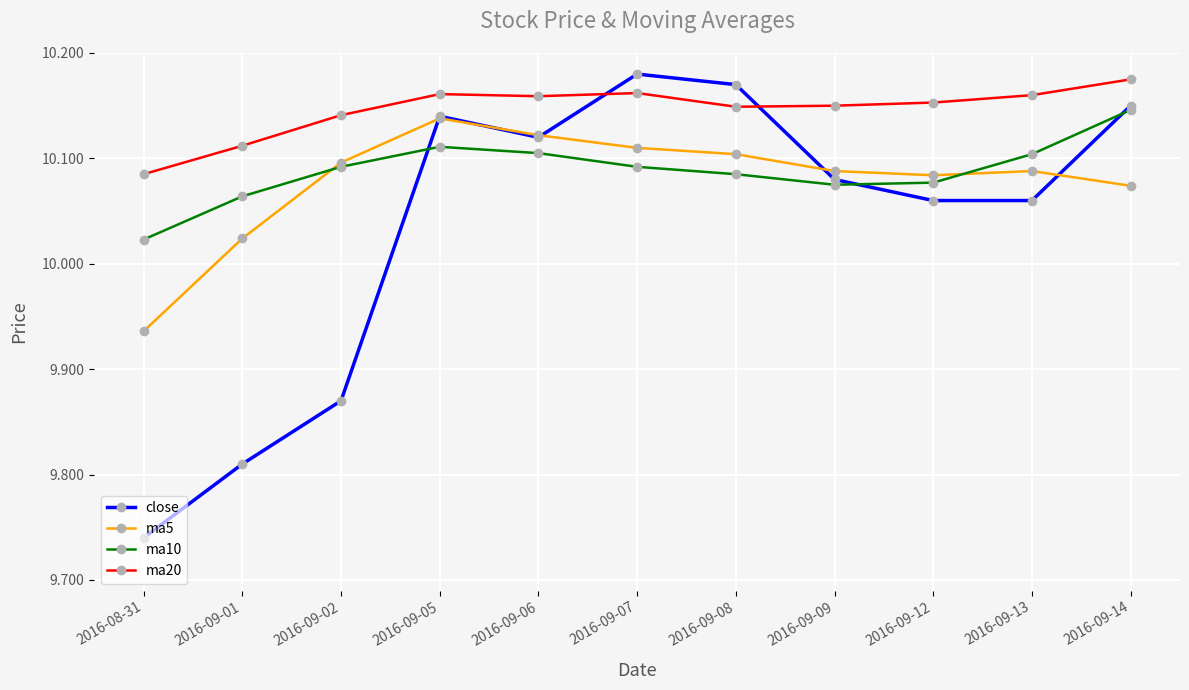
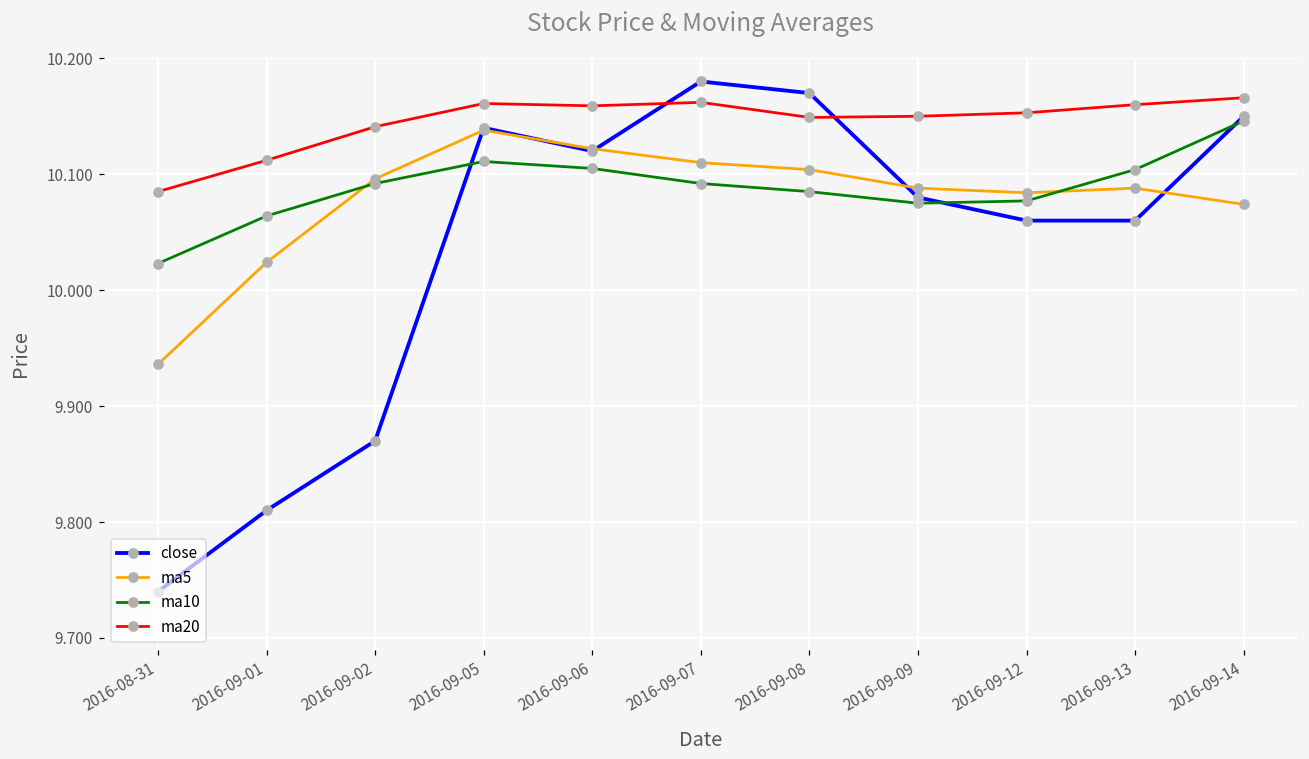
  {
    "close": {
      "2016-09-01": 9.810,
      "2016-09-02": 9.870,
      "2016-09-07": 10.180,
      "2016-09-08": 10.170,
      "2016-09-09": 10.080,
      "2016-09-12": 10.060,
      "2016-09-13": 10.060,
      "2016-09-14": 10.150
    },
    "ma5": {
      "2016-08-31": 9.936,
      "2016-09-01": 10.024,
      "2016-09-02": 10.096,
      "2016-09-07": 10.110,
      "2016-09-08": 10.104,
      "2016-09-09": 10.088,
      "2016-09-12": 10.084,
      "2016-09-13": 10.088,
      "2016-09-14": 10.074
    },
    "ma10": {
      "2016-08-31": 10.023,
      "2016-09-01": 10.064,
      "2016-09-02": 10.092,
      "2016-09-05": 10.111,
      "2016-09-06": 10.105,
      "2016-09-07": 10.092,
      "2016-09-08": 10.085,
      "2016-09-09": 10.075,
      "2016-09-12": 10.077,
      "2016-09-13": 10.104,
      "2016-09-14": 10.146
    },
    "ma20": {
      "2016-08-31": 10.085,
      "2016-09-01": 10.112,
      "2016-09-02": 10.141,
      "2016-09-05": 10.161,
      "2016-09-06": 10.159,
      "2016-09-07": 10.162,
      "2016-09-08": 10.149,
      "2016-09-09": 10.150,
      "2016-09-12": 10.153,
      "2016-09-13": 10.160,
-     "2016-09-14": 10.175
+     "2016-09-14": 10.166
    }
  }
